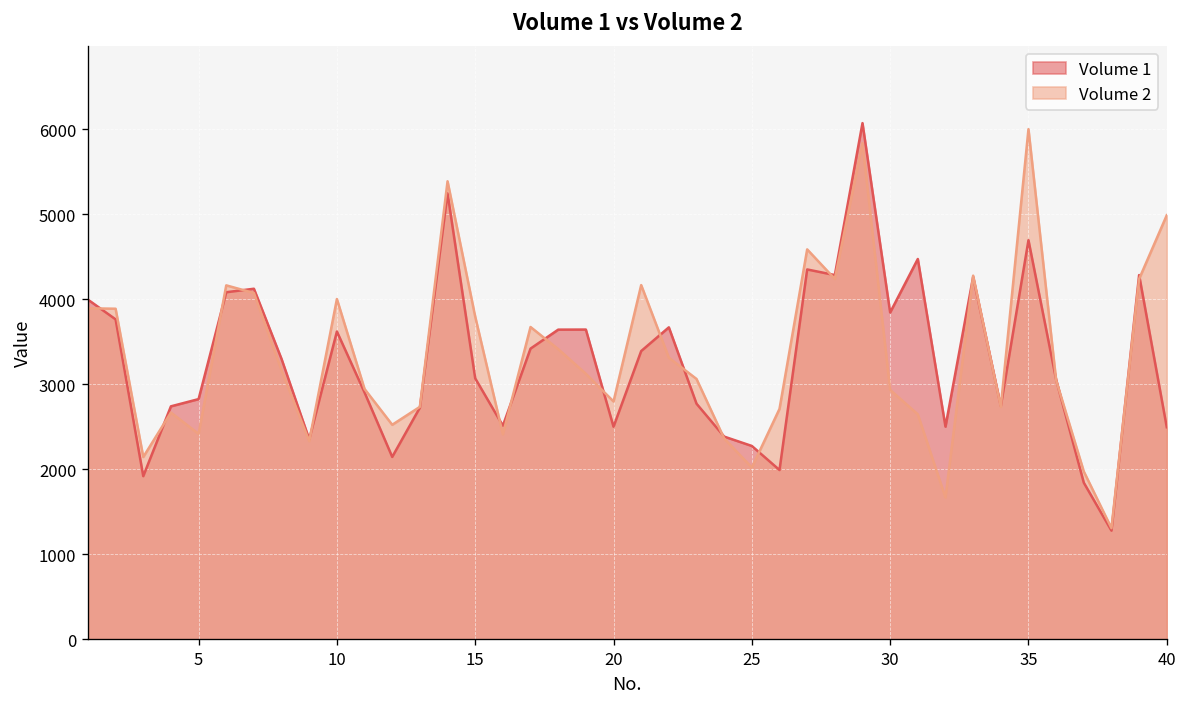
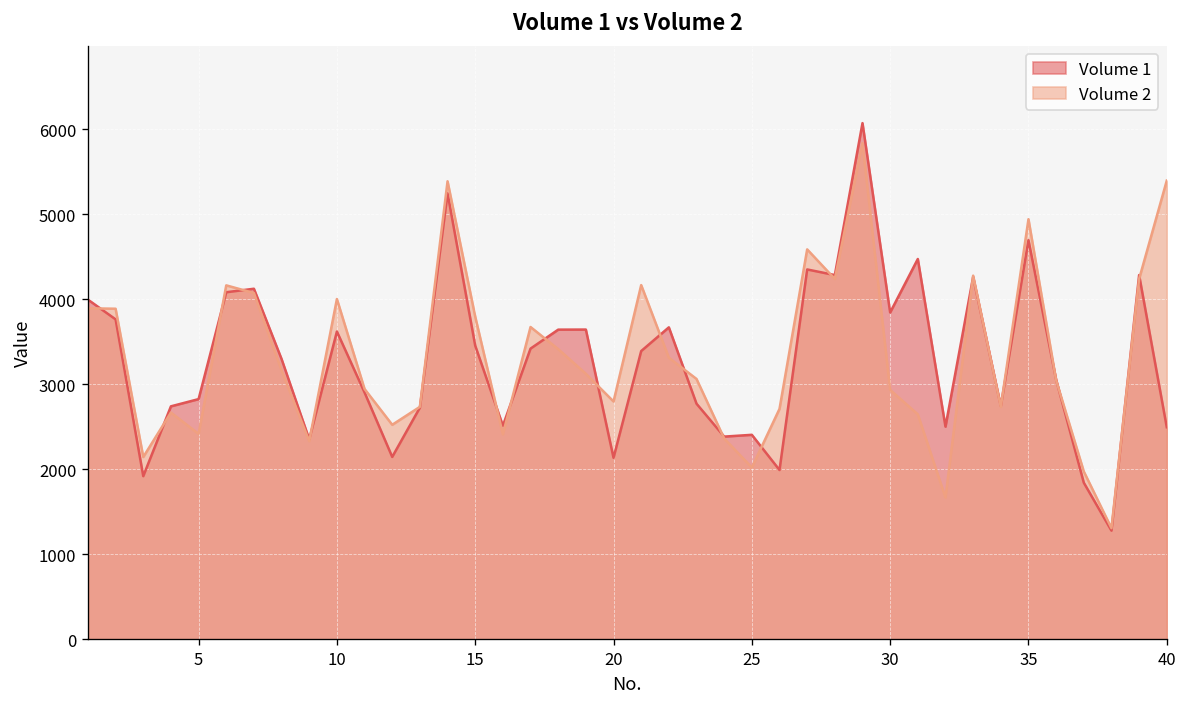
  {
    "Volume 1": {
      "5": 2800,
      "10": 3600,
-     "15": 3100,
-     "20": 2500,
-     "25": 2300,
+     "15": 3500,
+     "20": 2100,
+     "25": 2400,
      "30": 3800,
      "35": 4700,
      "40": 2500
    },
    "Volume 2": {
      "5": 2400,
      "10": 4000,
      "15": 3800,
      "20": 2800,
      "25": 2000,
      "30": 2900,
-     "35": 6000,
-     "40": 5000
+     "35": 4900,
+     "40": 5400
    }
  }
